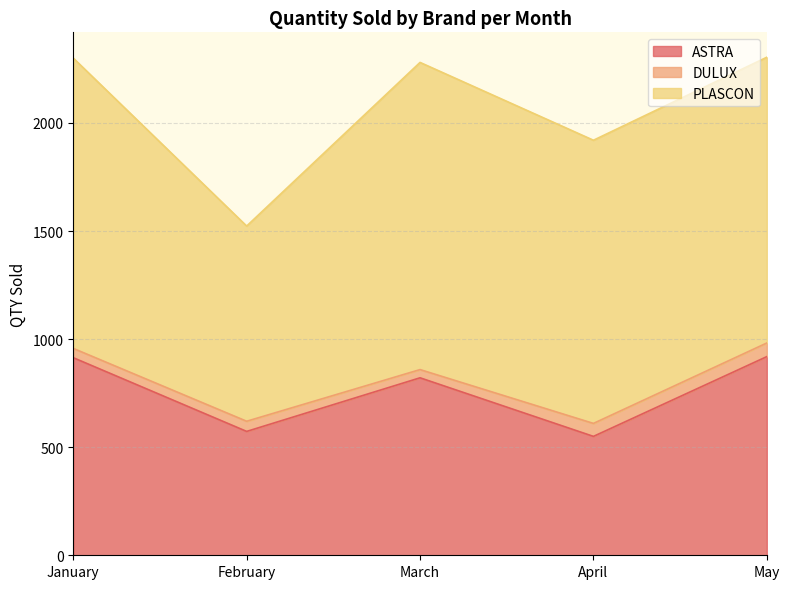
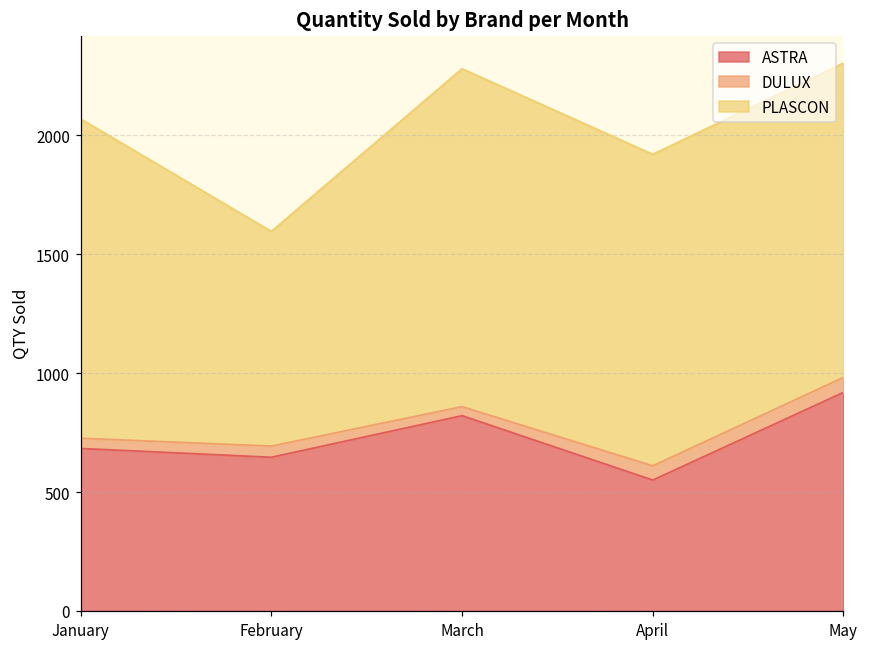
  {
    "ASTRA": {
-     "January": 910,
-     "February": 570,
+     "January": 680,
+     "February": 650,
      "March": 820,
      "April": 550,
      "May": 920
    }
  }
